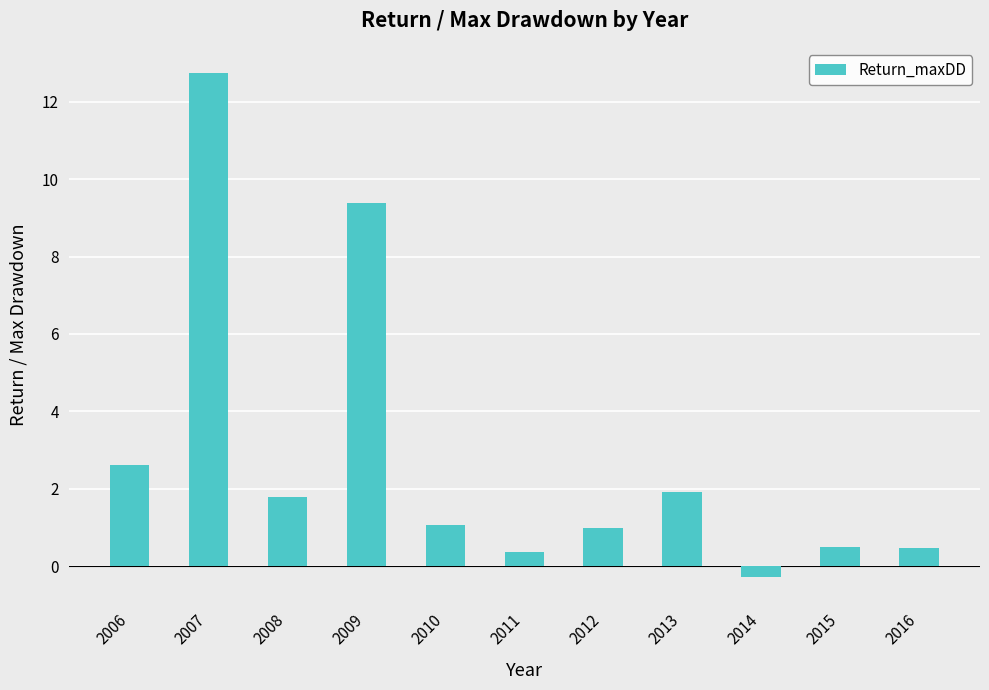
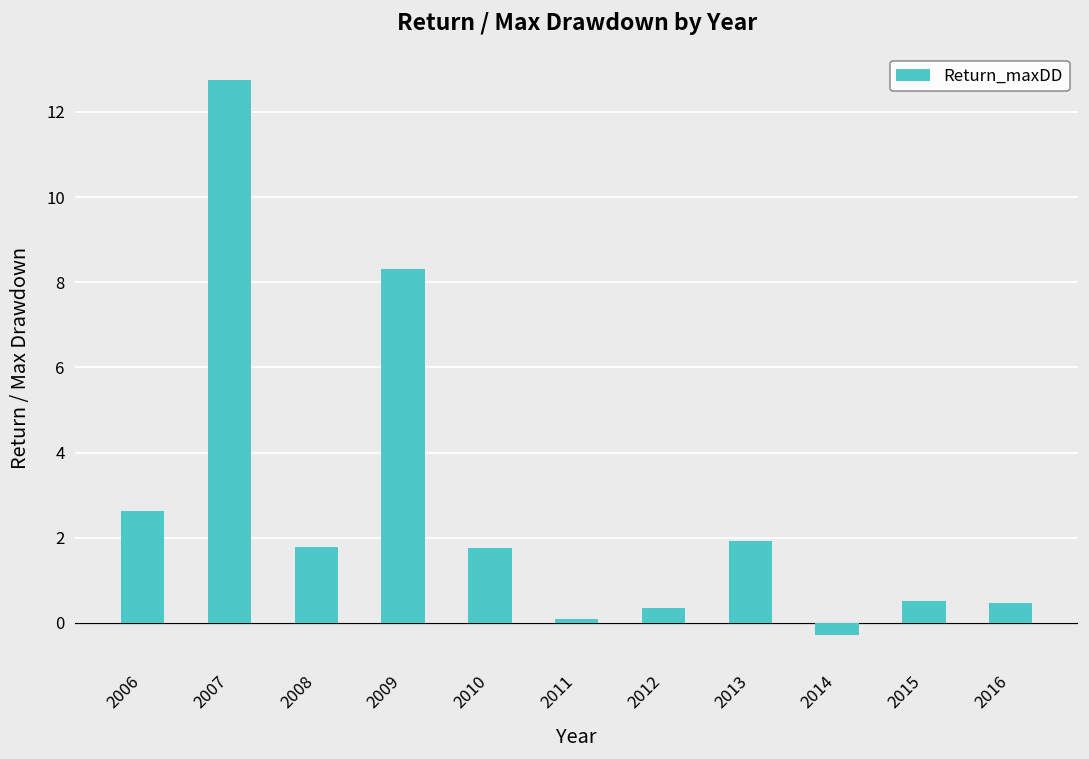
  {
    "2006": 2.6,
    "2007": 12.7,
    "2008": 1.8,
-   "2009": 9.4,
-   "2010": 1.1,
-   "2011": 0.4,
-   "2012": 1.0,
+   "2009": 8.3,
+   "2010": 1.8,
+   "2011": 0.1,
+   "2012": 0.4,
    "2013": 1.9,
    "2014": -0.3,
    "2015": 0.5,
    "2016": 0.5
  }
